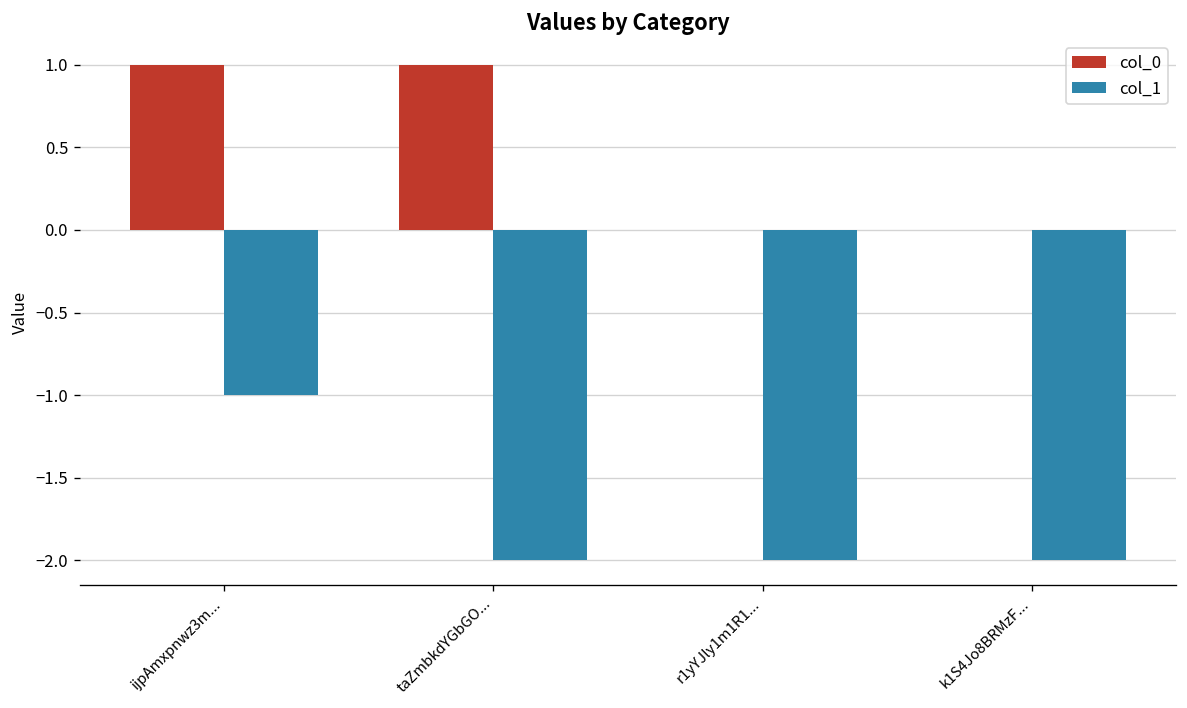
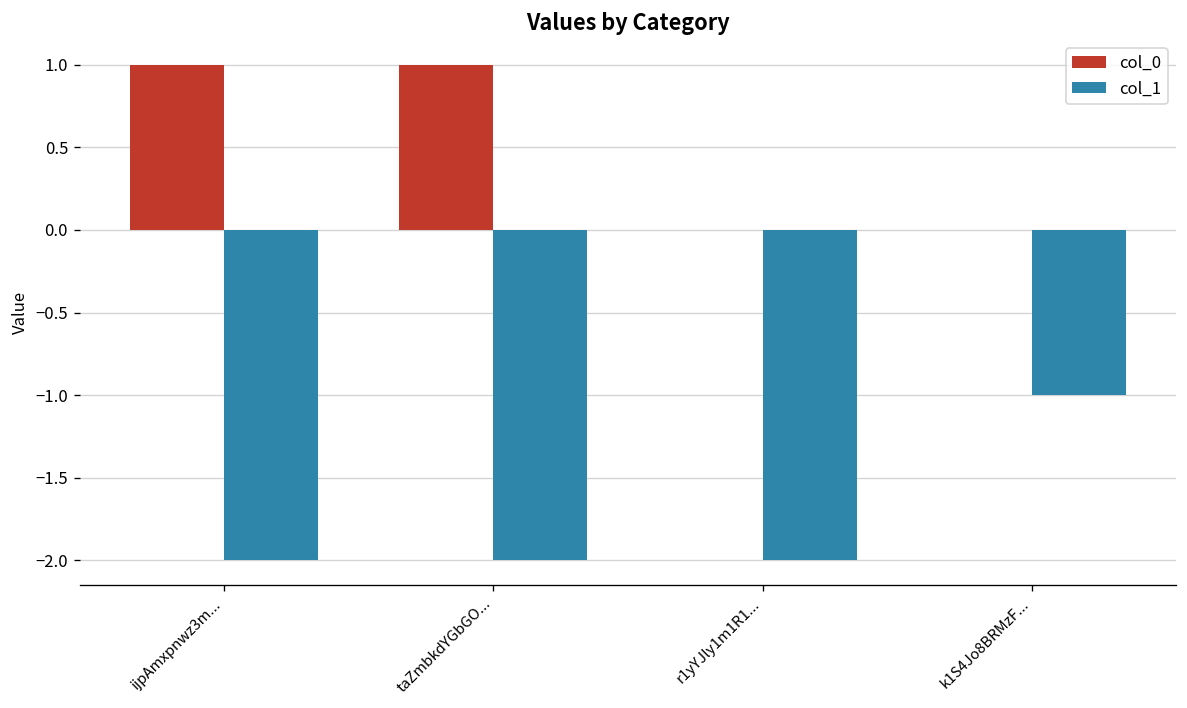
  {
    "col_0": {
      "ijpAmxpnwz3m...": 1,
      "taZmbkdYGbGO...": 1,
      "r1yYJly1m1R1...": 0,
      "k1S4Jo8BRMzF...": 0
    },
    "col_1": {
-     "ijpAmxpnwz3m...": -1,
+     "ijpAmxpnwz3m...": -2,
      "taZmbkdYGbGO...": -2,
      "r1yYJly1m1R1...": -2,
-     "k1S4Jo8BRMzF...": -2
+     "k1S4Jo8BRMzF...": -1
    }
  }
